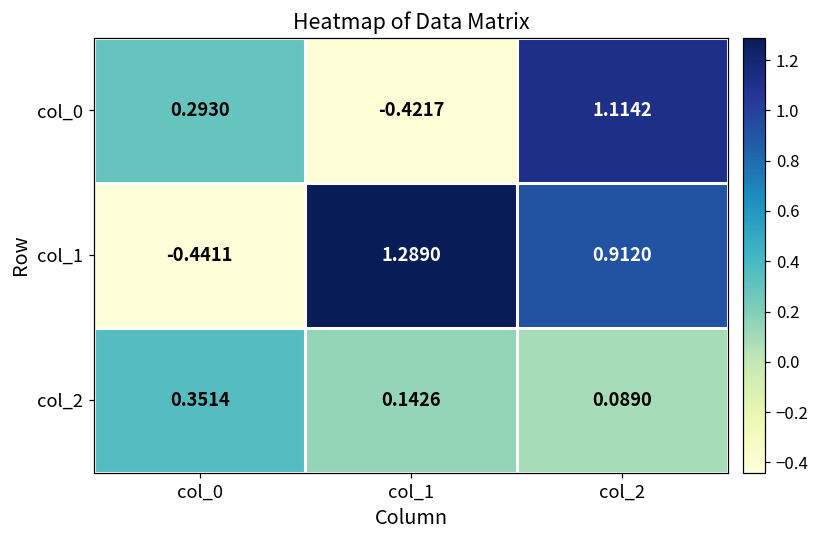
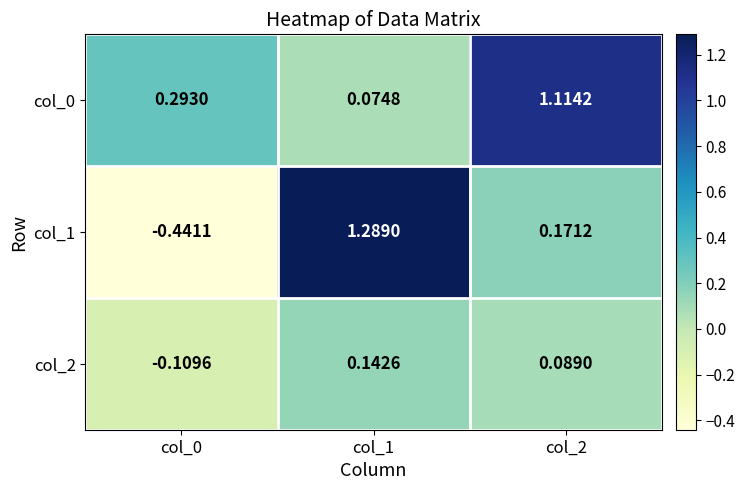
  {
    "col_0": {
      "col_0": 0.2930,
-     "col_1": -0.4217,
+     "col_1": 0.0748,
      "col_2": 1.1142
    },
    "col_1": {
      "col_0": -0.4411,
      "col_1": 1.2890,
-     "col_2": 0.9120
+     "col_2": 0.1712
    },
    "col_2": {
-     "col_0": 0.3514,
+     "col_0": -0.1096,
      "col_1": 0.1426,
      "col_2": 0.0890
    }
  }
